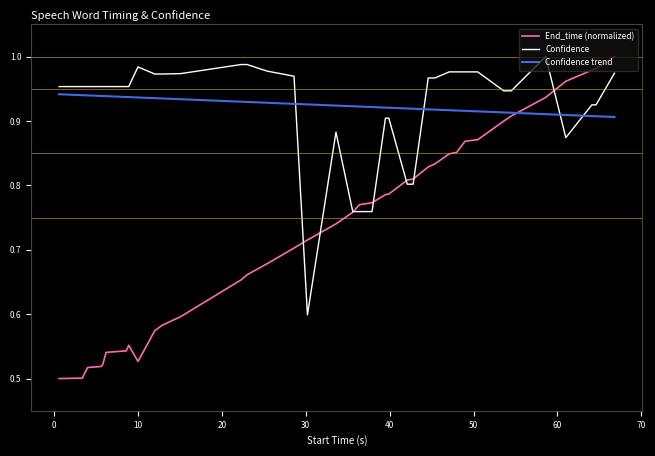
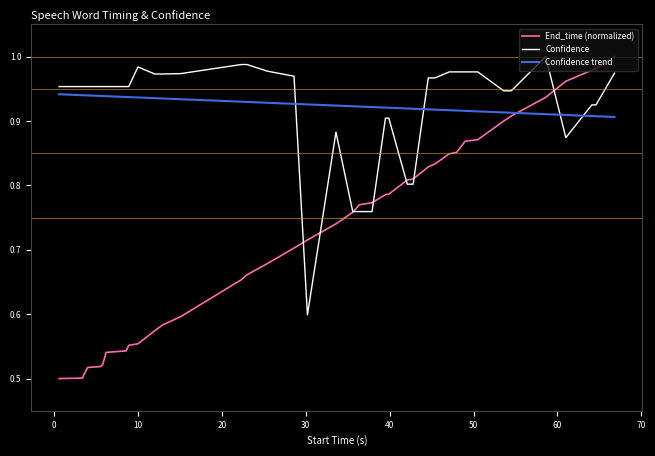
  {
    "End_time (normalized)": {
-     "10": 0.53
+     "10": 0.55
    },
    "Confidence": {
      "10": 0.98
    },
    "Confidence trend": {
      "10": 0.94
    }
  }
